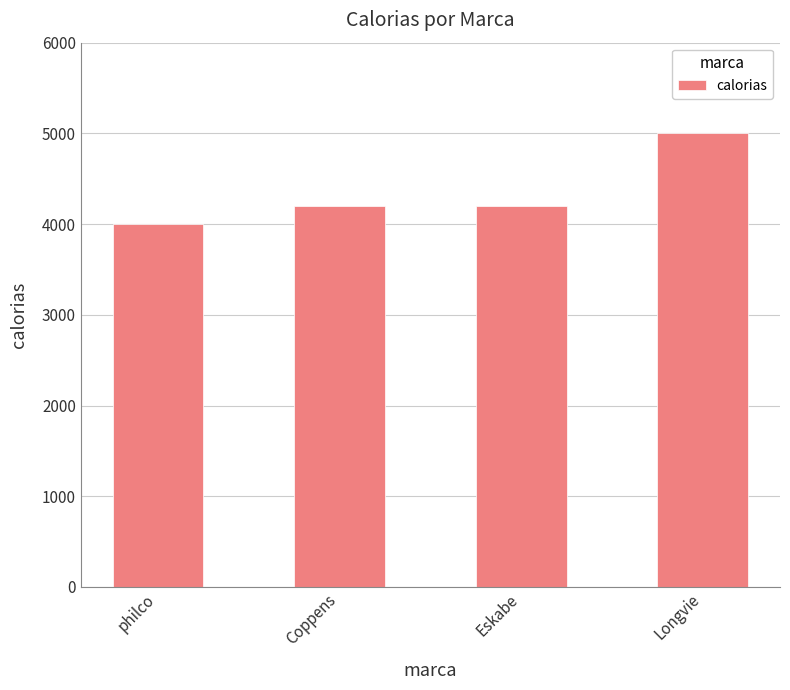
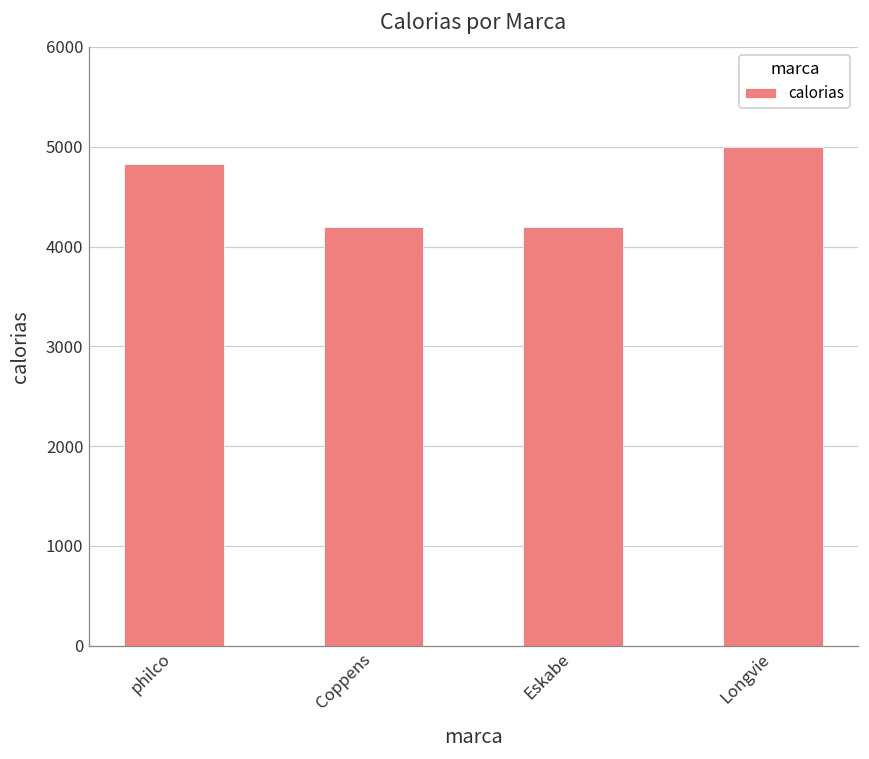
  {
-   "philco": 4000,
+   "philco": 4800,
    "Coppens": 4200,
    "Eskabe": 4200,
    "Longvie": 5000
  }
